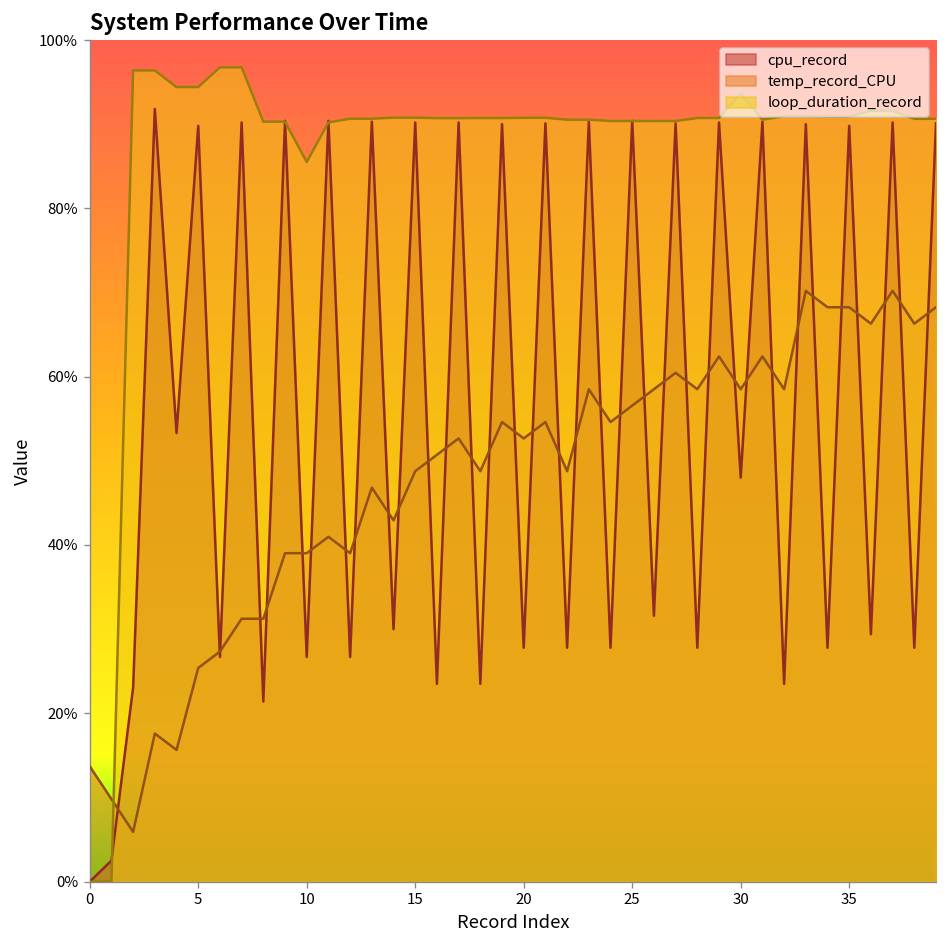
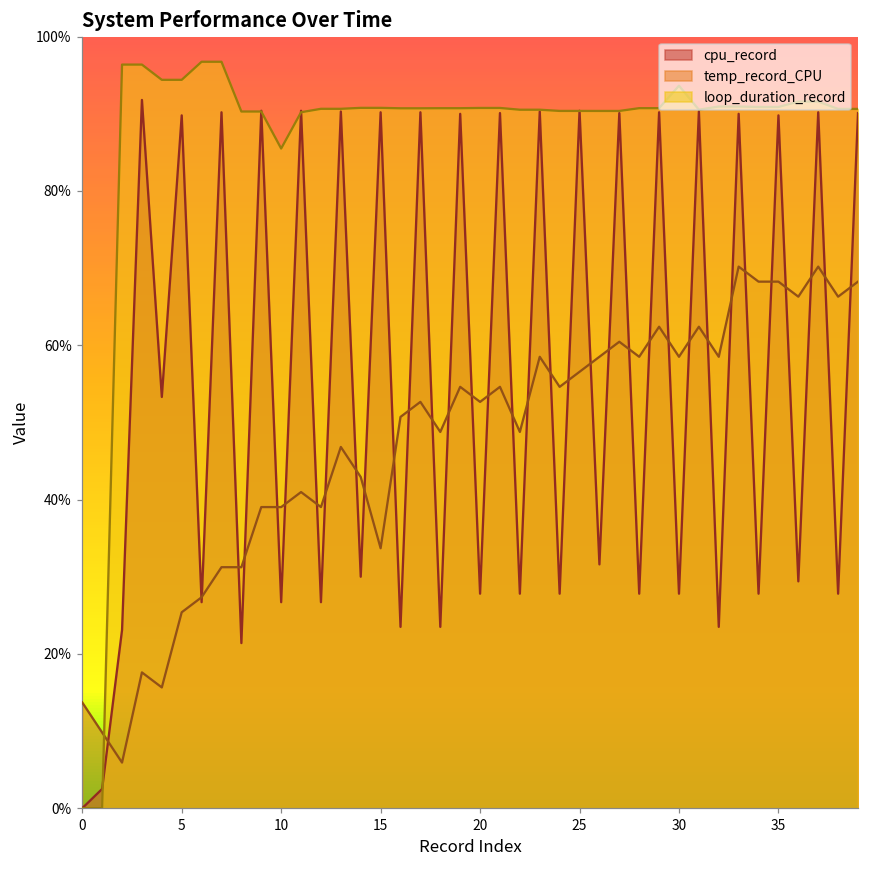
  {
    "cpu_record": {
      "5": "90%",
      "10": "27%",
      "15": "90%",
      "20": "28%",
-     "30": "48%",
+     "30": "28%",
      "35": "90%"
    },
    "temp_record_CPU": {
      "0": "14%",
      "5": "25%",
      "10": "39%",
-     "15": "49%",
+     "15": "34%",
      "20": "53%",
      "25": "57%",
      "30": "59%",
      "35": "68%"
    },
    "loop_duration_record": {
      "5": "94%",
      "10": "86%",
      "15": "91%",
      "20": "91%"
    }
  }
